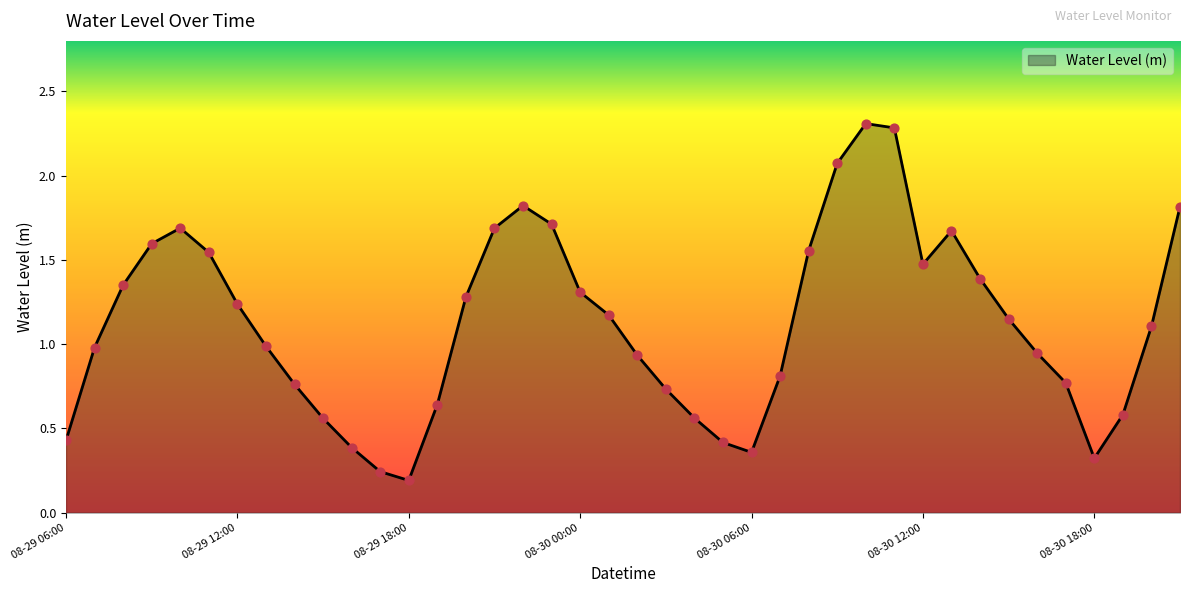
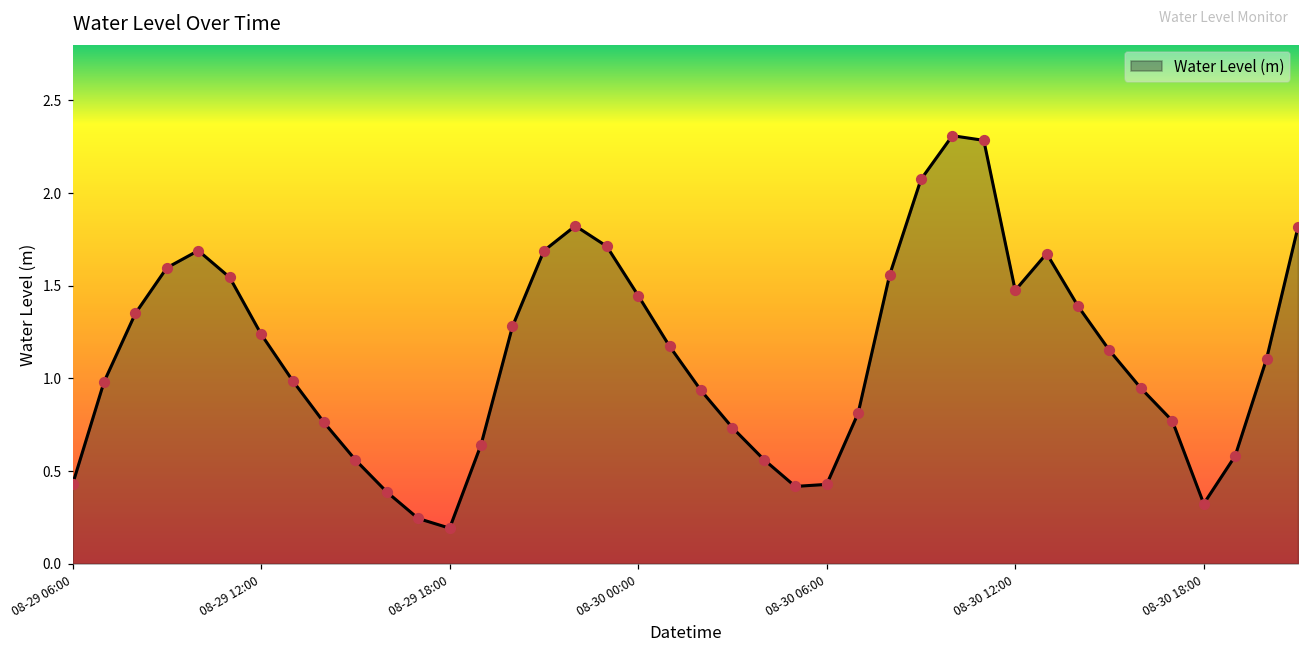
  {
    "08-29 06:00": 0.43,
    "08-29 12:00": 1.24,
    "08-29 18:00": 0.19,
-   "08-30 00:00": 1.31,
-   "08-30 06:00": 0.36,
+   "08-30 00:00": 1.45,
+   "08-30 06:00": 0.43,
    "08-30 12:00": 1.47,
    "08-30 18:00": 0.32
  }
